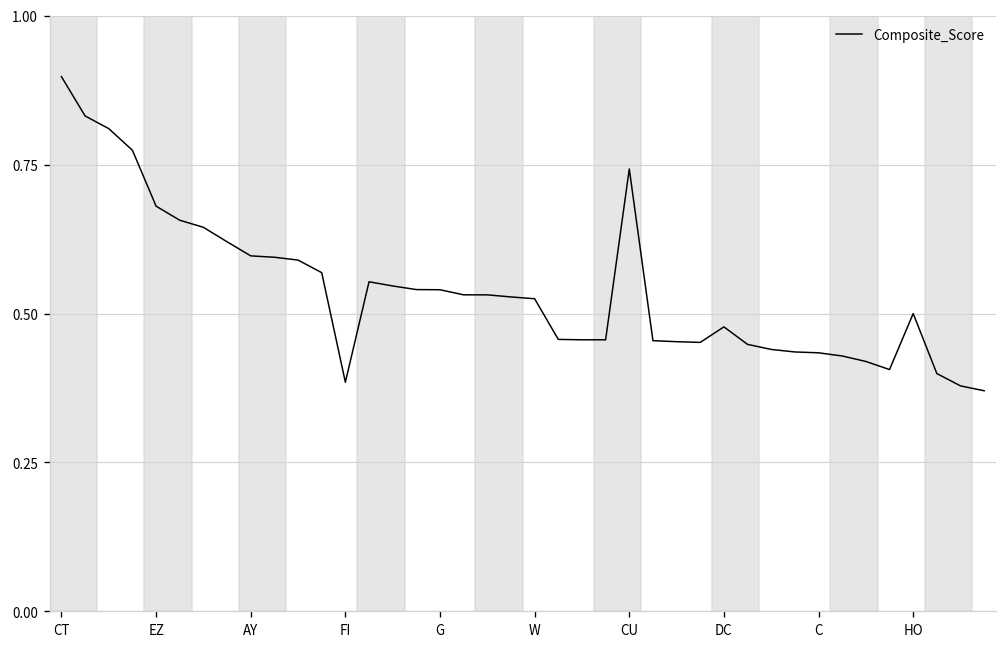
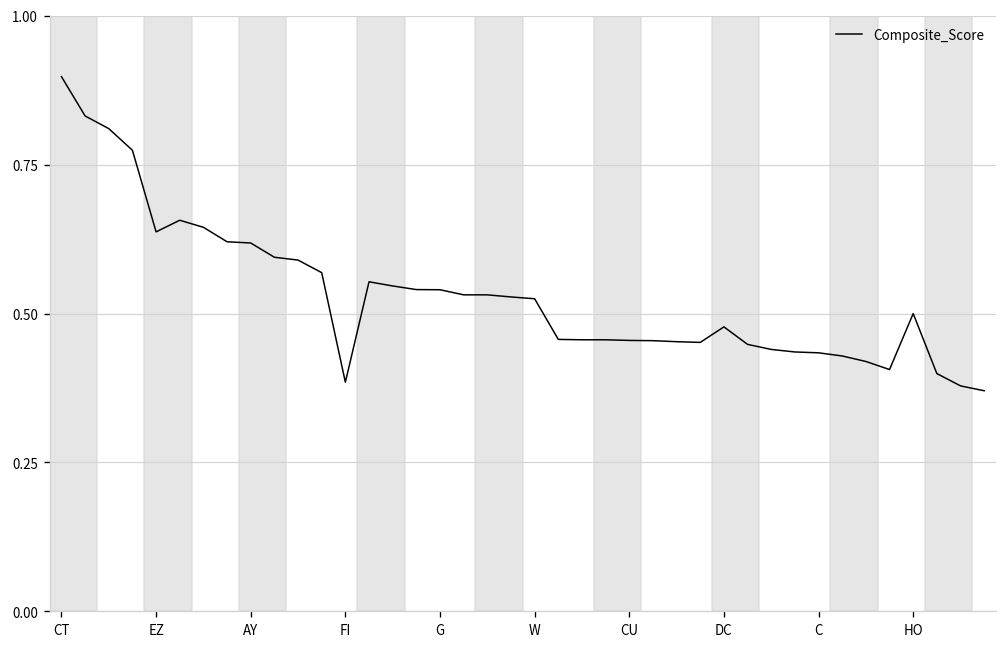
  {
    "CT": 0.90,
-   "EZ": 0.68,
-   "AY": 0.60,
+   "EZ": 0.64,
+   "AY": 0.62,
    "FI": 0.38,
    "G": 0.54,
    "W": 0.52,
-   "CU": 0.74,
+   "CU": 0.45,
    "DC": 0.48,
    "C": 0.43,
    "HO": 0.50
  }
